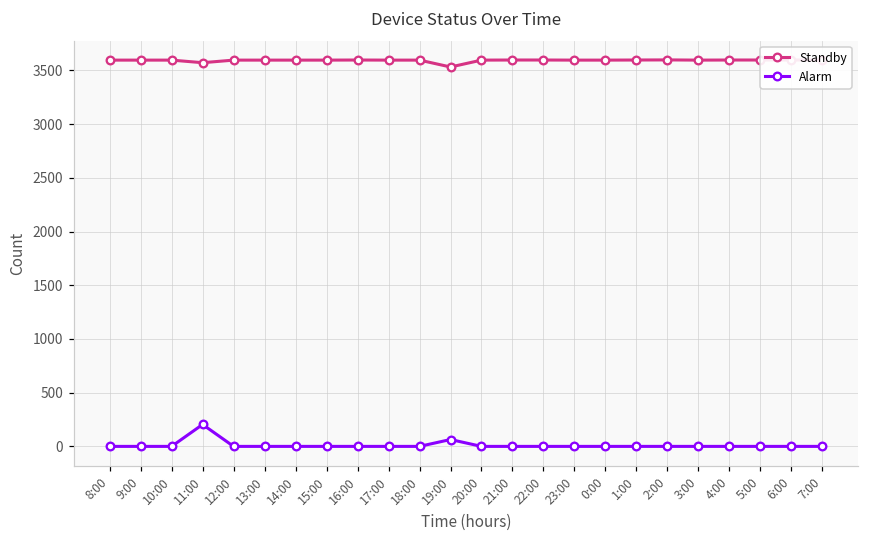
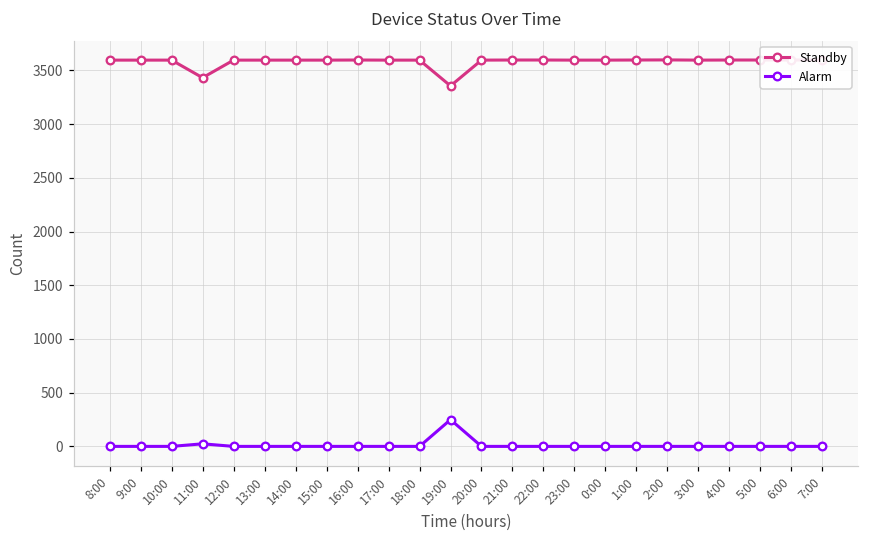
  {
    "Standby": {
      "8:00": 3600,
      "9:00": 3600,
      "10:00": 3600,
-     "11:00": 3600,
+     "11:00": 3400,
      "12:00": 3600,
      "13:00": 3600,
      "14:00": 3600,
      "15:00": 3600,
      "16:00": 3600,
      "17:00": 3600,
      "18:00": 3600,
-     "19:00": 3500,
+     "19:00": 3400,
      "20:00": 3600,
      "21:00": 3600,
      "22:00": 3600,
      "23:00": 3600,
      "0:00": 3600,
      "1:00": 3600,
      "2:00": 3600,
      "3:00": 3600,
      "4:00": 3600
    },
    "Alarm": {
      "8:00": 0,
      "9:00": 0,
      "10:00": 0,
-     "11:00": 200,
+     "11:00": 0,
      "12:00": 0,
      "13:00": 0,
      "14:00": 0,
      "15:00": 0,
      "16:00": 0,
      "17:00": 0,
      "18:00": 0,
-     "19:00": 100,
+     "19:00": 200,
      "20:00": 0,
      "21:00": 0,
      "22:00": 0,
      "23:00": 0,
      "0:00": 0,
      "1:00": 0,
      "2:00": 0,
      "3:00": 0,
      "4:00": 0,
      "5:00": 0,
      "6:00": 0,
      "7:00": 0
    }
  }
